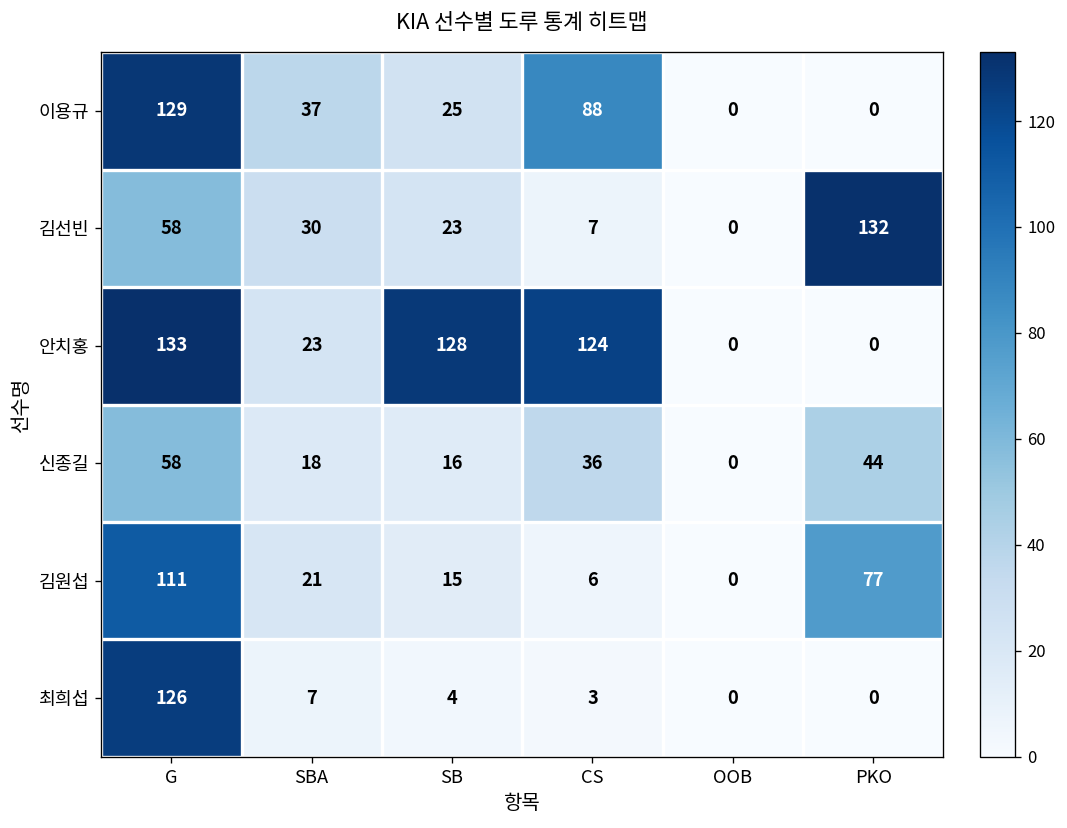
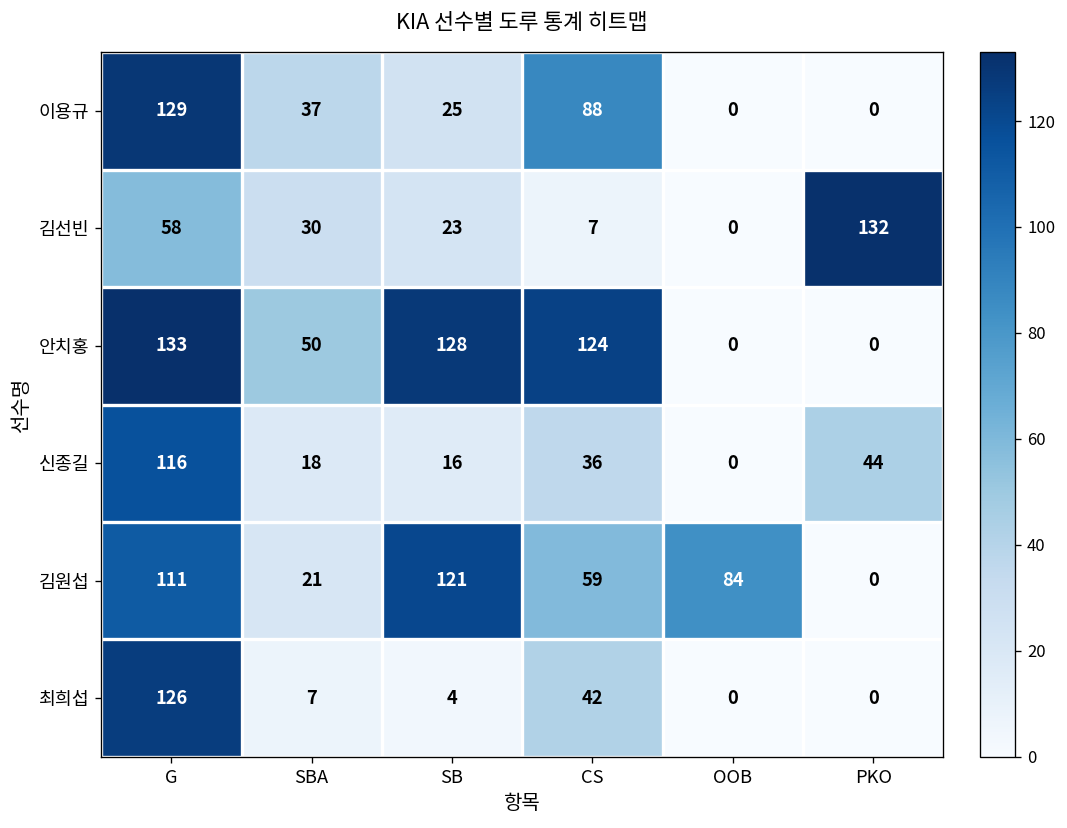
  {
    "이용규": {
      "G": 129,
      "SBA": 37,
      "SB": 25,
      "CS": 88,
      "OOB": 0,
      "PKO": 0
    },
    "김선빈": {
      "G": 58,
      "SBA": 30,
      "SB": 23,
      "CS": 7,
      "OOB": 0,
      "PKO": 132
    },
    "안치홍": {
      "G": 133,
-     "SBA": 23,
+     "SBA": 50,
      "SB": 128,
      "CS": 124,
      "OOB": 0,
      "PKO": 0
    },
    "신종길": {
-     "G": 58,
+     "G": 116,
      "SBA": 18,
      "SB": 16,
      "CS": 36,
      "OOB": 0,
      "PKO": 44
    },
    "김원섭": {
      "G": 111,
      "SBA": 21,
-     "SB": 15,
-     "CS": 6,
-     "OOB": 0,
-     "PKO": 77
+     "SB": 121,
+     "CS": 59,
+     "OOB": 84,
+     "PKO": 0
    },
    "최희섭": {
      "G": 126,
      "SBA": 7,
      "SB": 4,
-     "CS": 3,
+     "CS": 42,
      "OOB": 0,
      "PKO": 0
    }
  }
